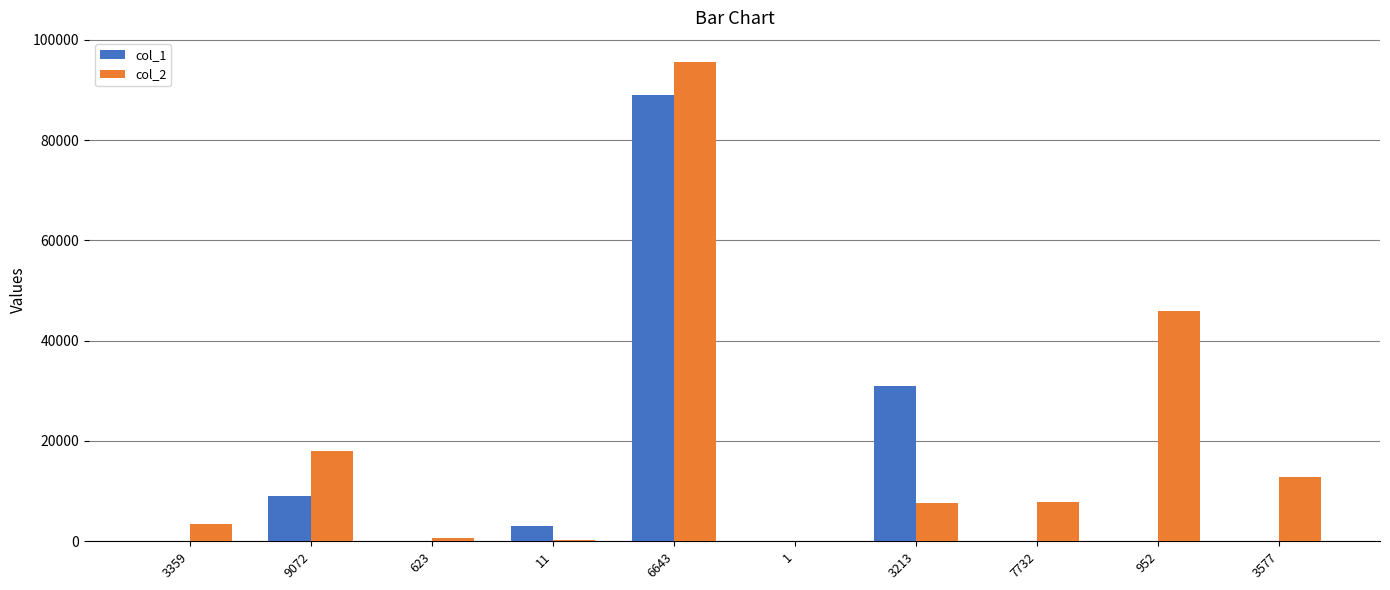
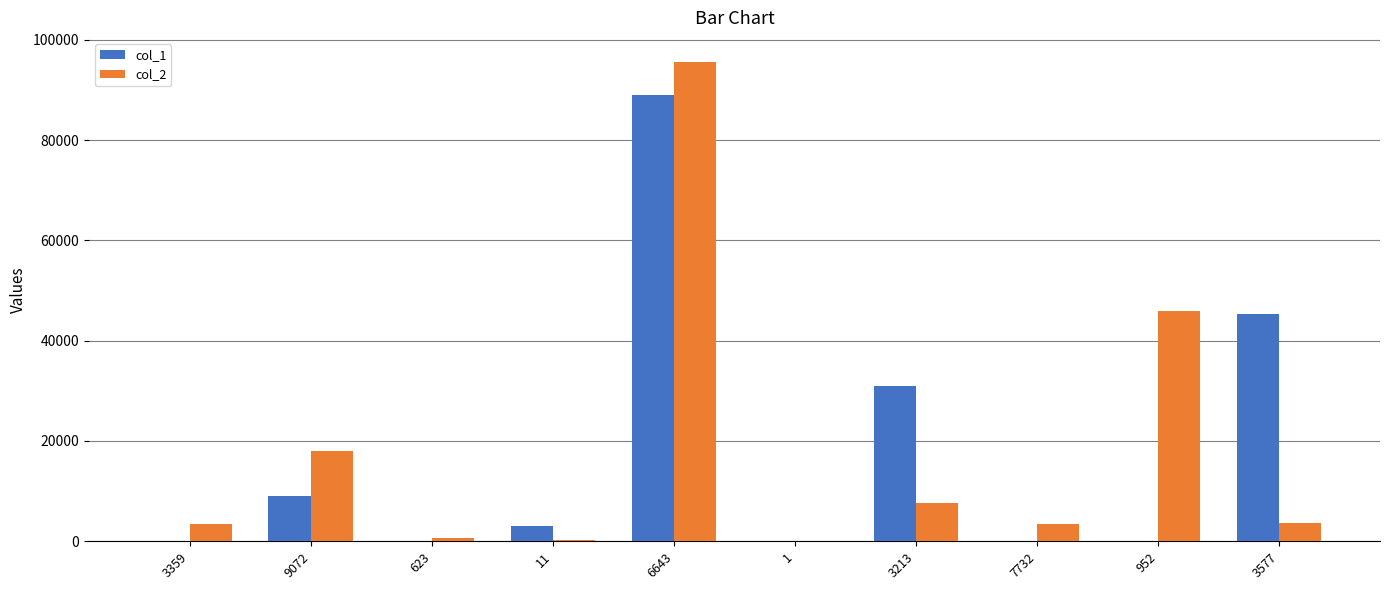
  {
    "col_1": {
      "9072": 9000,
      "11": 3000,
      "6643": 89000,
      "3213": 31000,
-     "3577": 0
+     "3577": 45000
    },
    "col_2": {
      "3359": 3000,
      "9072": 18000,
      "623": 1000,
      "6643": 96000,
      "3213": 8000,
-     "7732": 8000,
+     "7732": 4000,
      "952": 46000,
-     "3577": 13000
+     "3577": 4000
    }
  }
